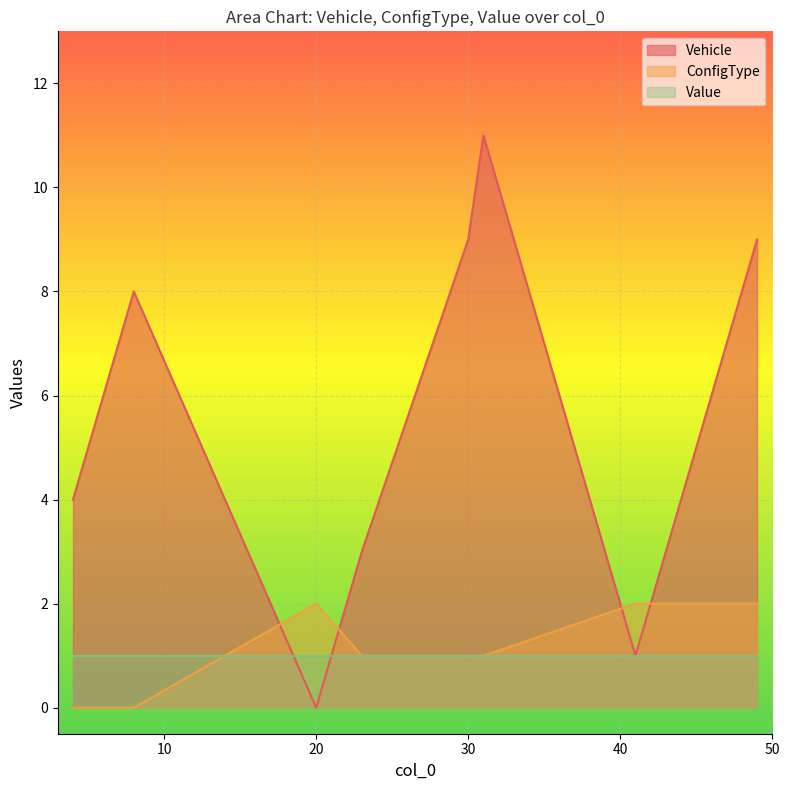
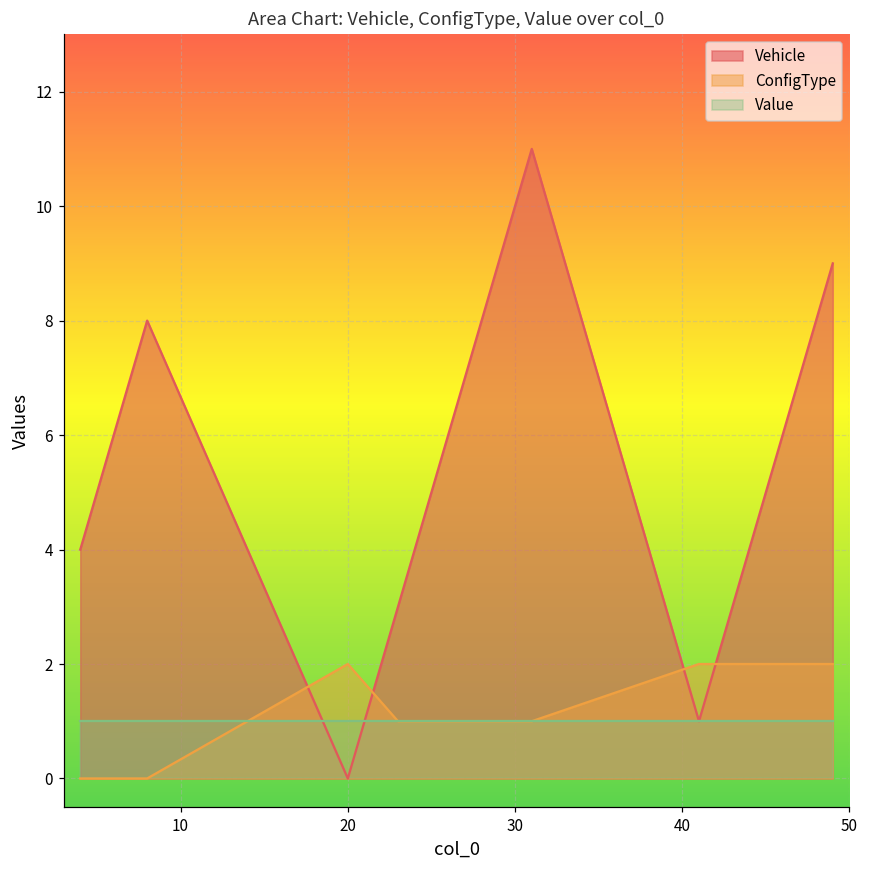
  {
    "Vehicle": {
      "20": 0,
-     "30": 9
+     "30": 10
    },
    "ConfigType": {
      "20": 2
    },
    "Value": {
      "20": 1
    }
  }
